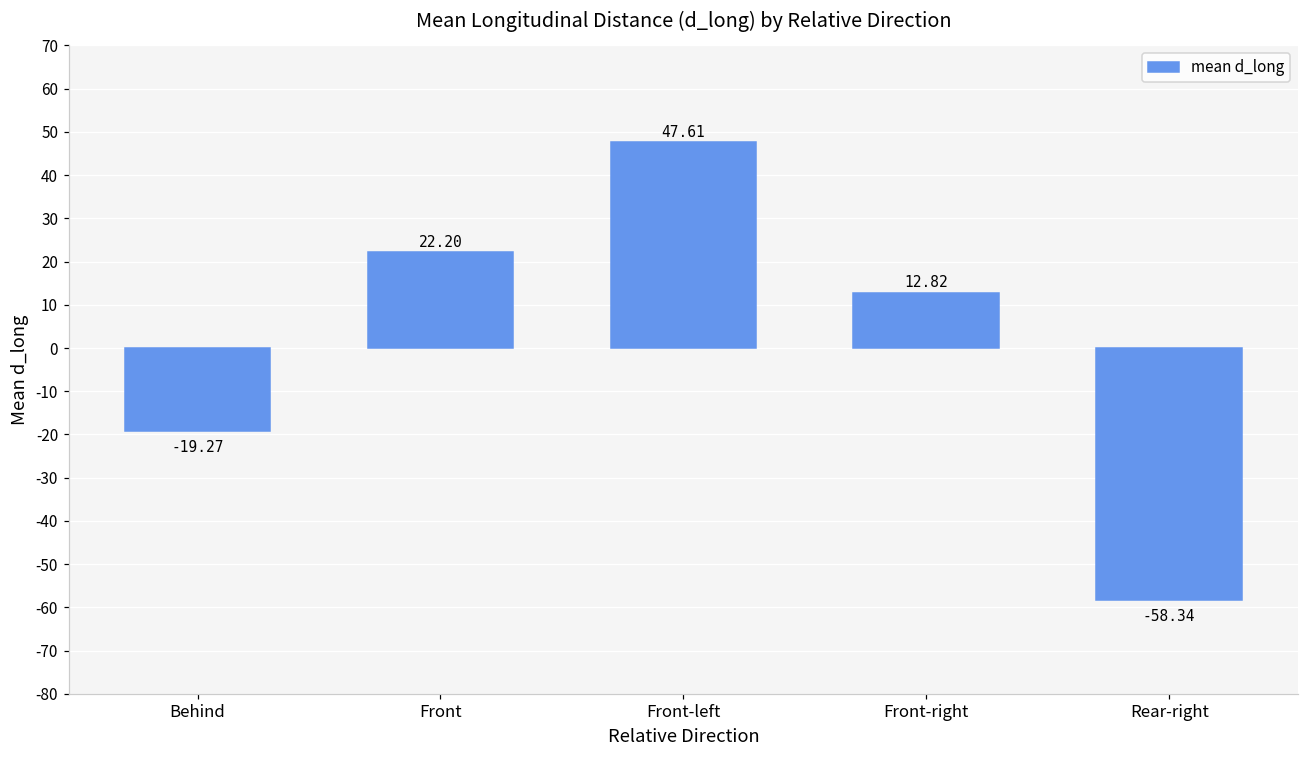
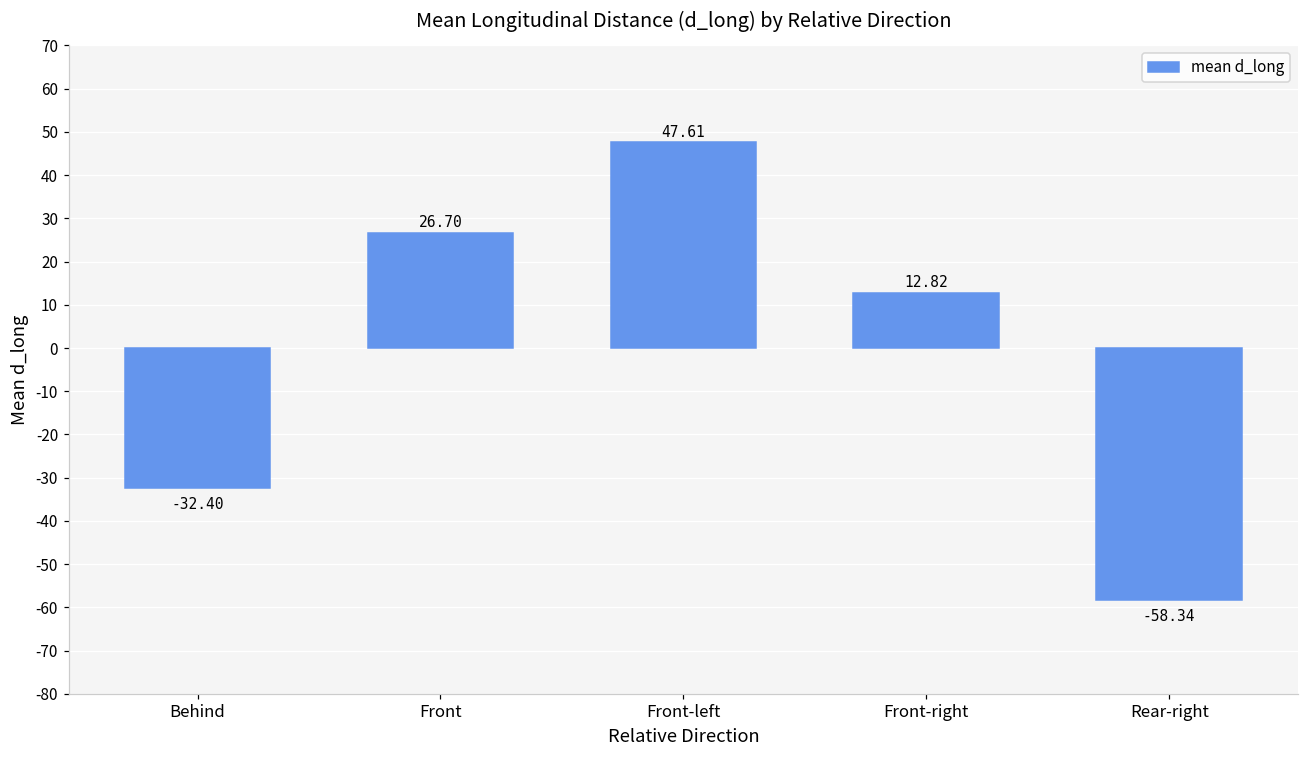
  {
-   "Behind": -19.27,
-   "Front": 22.20,
+   "Behind": -32.40,
+   "Front": 26.70,
    "Front-left": 47.61,
    "Front-right": 12.82,
    "Rear-right": -58.34
  }
